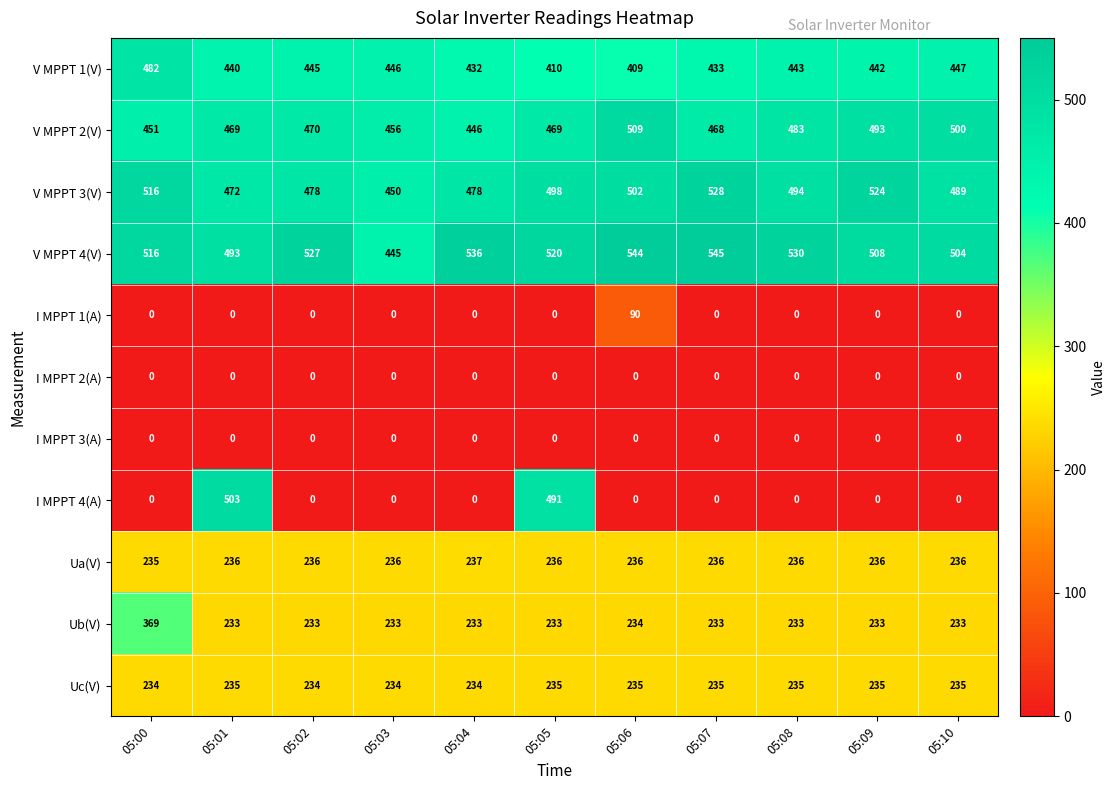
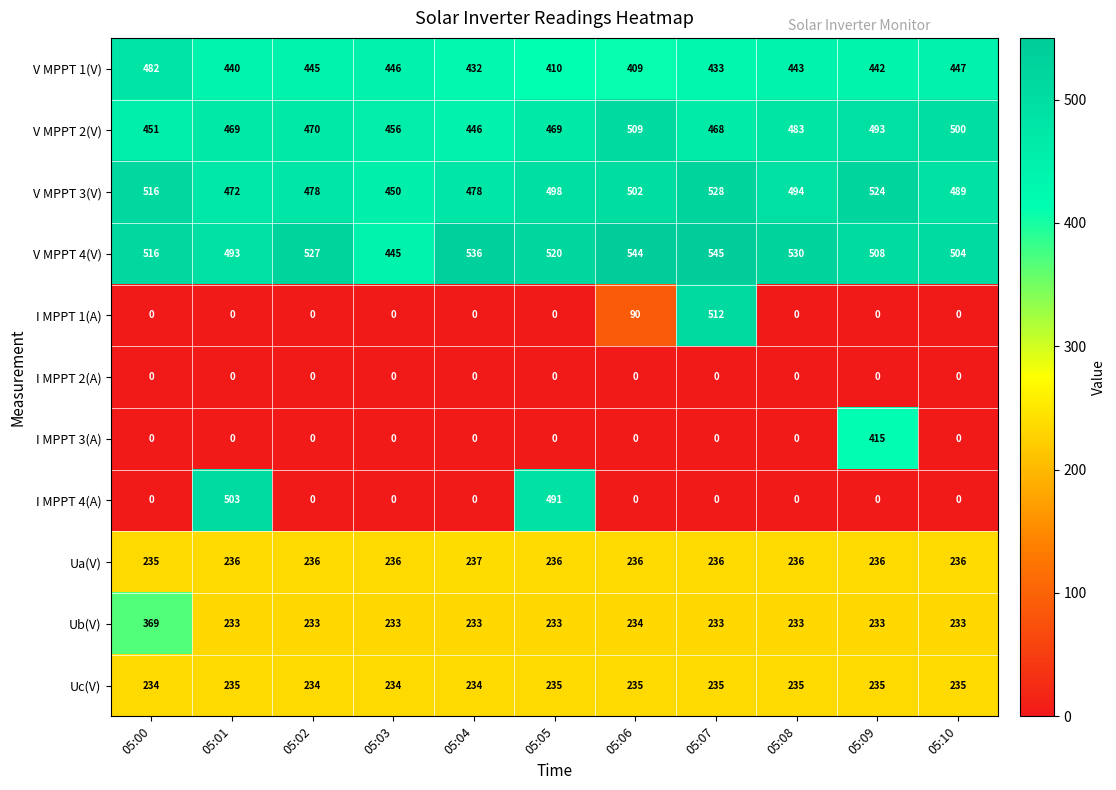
  {
    "V MPPT 1(V)": {
      "05:00": 482,
      "05:01": 440,
      "05:02": 445,
      "05:03": 446,
      "05:04": 432,
      "05:05": 410,
      "05:06": 409,
      "05:07": 433,
      "05:08": 443,
      "05:09": 442,
      "05:10": 447
    },
    "V MPPT 2(V)": {
      "05:00": 451,
      "05:01": 469,
      "05:02": 470,
      "05:03": 456,
      "05:04": 446,
      "05:05": 469,
      "05:06": 509,
      "05:07": 468,
      "05:08": 483,
      "05:09": 493,
      "05:10": 500
    },
    "V MPPT 3(V)": {
      "05:00": 516,
      "05:01": 472,
      "05:02": 478,
      "05:03": 450,
      "05:04": 478,
      "05:05": 498,
      "05:06": 502,
      "05:07": 528,
      "05:08": 494,
      "05:09": 524,
      "05:10": 489
    },
    "V MPPT 4(V)": {
      "05:00": 516,
      "05:01": 493,
      "05:02": 527,
      "05:03": 445,
      "05:04": 536,
      "05:05": 520,
      "05:06": 544,
      "05:07": 545,
      "05:08": 530,
      "05:09": 508,
      "05:10": 504
    },
    "I MPPT 1(A)": {
      "05:00": 0,
      "05:01": 0,
      "05:02": 0,
      "05:03": 0,
      "05:04": 0,
      "05:05": 0,
      "05:06": 90,
-     "05:07": 0,
+     "05:07": 512,
      "05:08": 0,
      "05:09": 0,
      "05:10": 0
    },
    "I MPPT 2(A)": {
      "05:00": 0,
      "05:01": 0,
      "05:02": 0,
      "05:03": 0,
      "05:04": 0,
      "05:05": 0,
      "05:06": 0,
      "05:07": 0,
      "05:08": 0,
      "05:09": 0,
      "05:10": 0
    },
    "I MPPT 3(A)": {
      "05:00": 0,
      "05:01": 0,
      "05:02": 0,
      "05:03": 0,
      "05:04": 0,
      "05:05": 0,
      "05:06": 0,
      "05:07": 0,
      "05:08": 0,
-     "05:09": 0,
+     "05:09": 415,
      "05:10": 0
    },
    "I MPPT 4(A)": {
      "05:00": 0,
      "05:01": 503,
      "05:02": 0,
      "05:03": 0,
      "05:04": 0,
      "05:05": 491,
      "05:06": 0,
      "05:07": 0,
      "05:08": 0,
      "05:09": 0,
      "05:10": 0
    },
    "Ua(V)": {
      "05:00": 235,
      "05:01": 236,
      "05:02": 236,
      "05:03": 236,
      "05:04": 237,
      "05:05": 236,
      "05:06": 236,
      "05:07": 236,
      "05:08": 236,
      "05:09": 236,
      "05:10": 236
    },
    "Ub(V)": {
      "05:00": 369,
      "05:01": 233,
      "05:02": 233,
      "05:03": 233,
      "05:04": 233,
      "05:05": 233,
      "05:06": 234,
      "05:07": 233,
      "05:08": 233,
      "05:09": 233,
      "05:10": 233
    },
    "Uc(V)": {
      "05:00": 234,
      "05:01": 235,
      "05:02": 234,
      "05:03": 234,
      "05:04": 234,
      "05:05": 235,
      "05:06": 235,
      "05:07": 235,
      "05:08": 235,
      "05:09": 235,
      "05:10": 235
    }
  }
